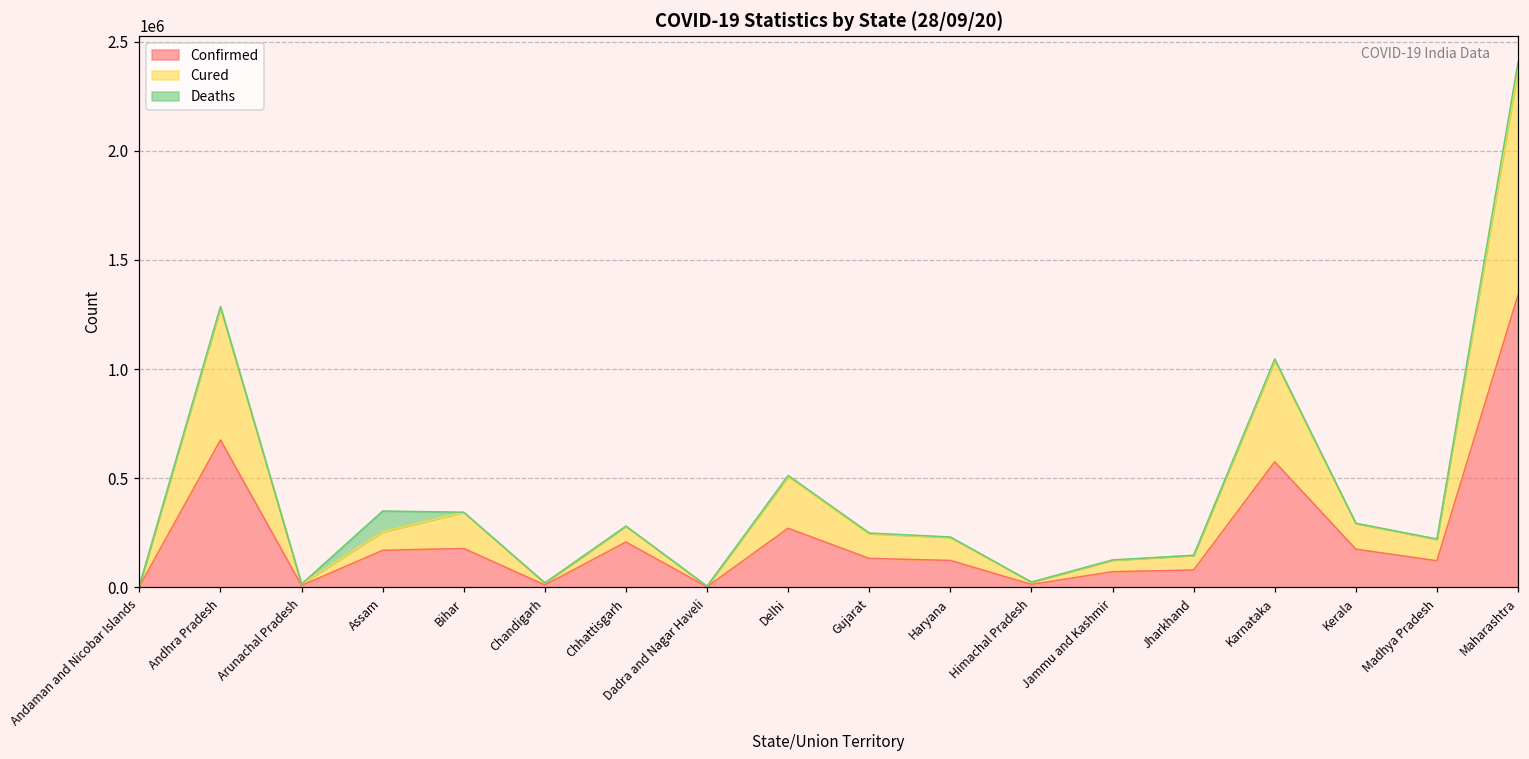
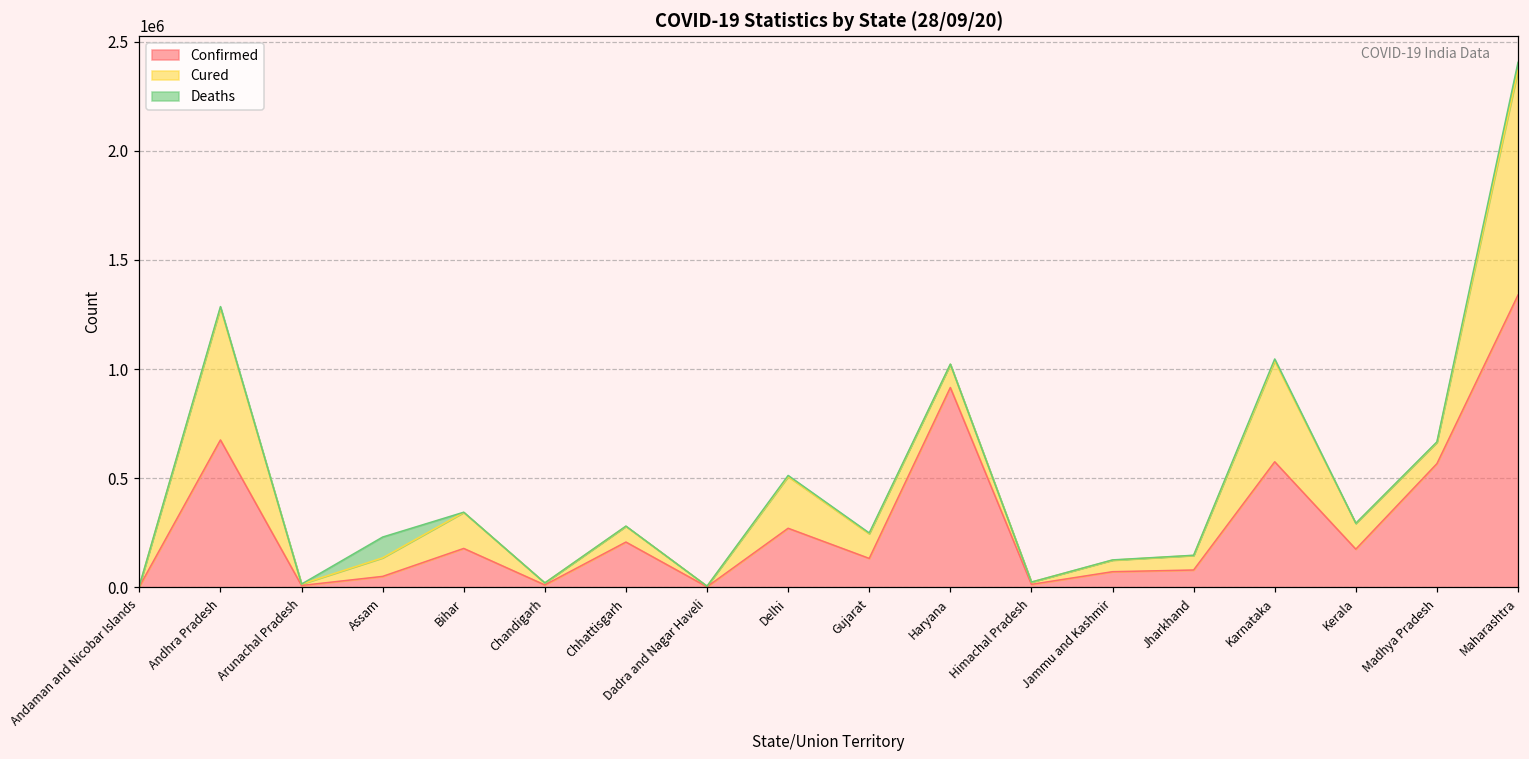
  {
    "Confirmed": {
      "Andhra Pradesh": 680000,
-     "Assam": 170000,
+     "Assam": 50000,
      "Bihar": 180000,
      "Chhattisgarh": 210000,
      "Delhi": 270000,
      "Gujarat": 130000,
-     "Haryana": 120000,
+     "Haryana": 920000,
      "Jammu and Kashmir": 70000,
      "Jharkhand": 80000,
      "Karnataka": 580000,
      "Kerala": 180000,
-     "Madhya Pradesh": 120000,
+     "Madhya Pradesh": 570000,
      "Maharashtra": 1340000
    },
    "Cured": {
      "Assam": 90000,
      "Maharashtra": 1030000
    },
    "Deaths": {
      "Assam": 100000,
      "Maharashtra": 40000
    }
  }
